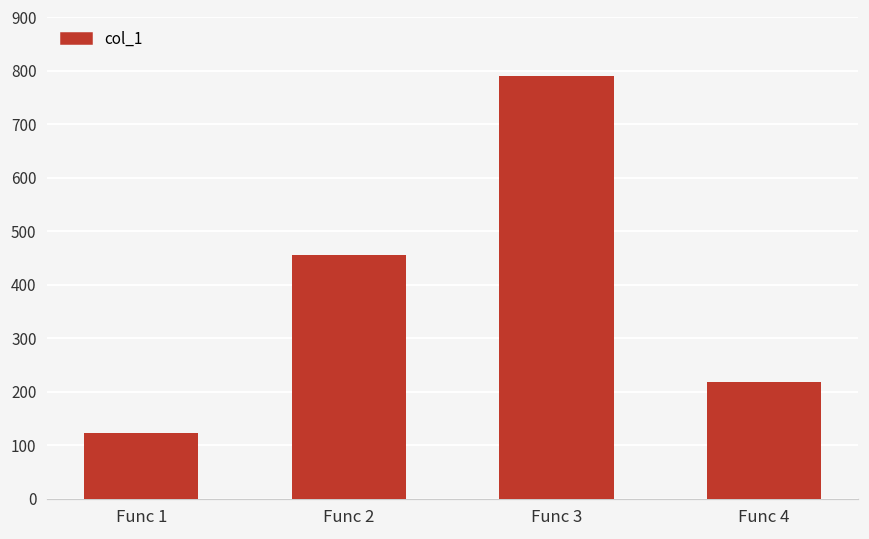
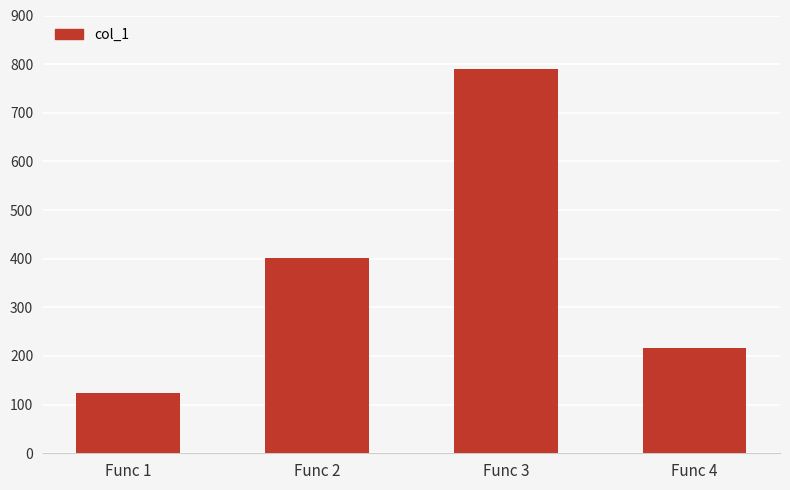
  {
    "Func 1": 120,
-   "Func 2": 460,
+   "Func 2": 400,
    "Func 3": 790,
    "Func 4": 220
  }
